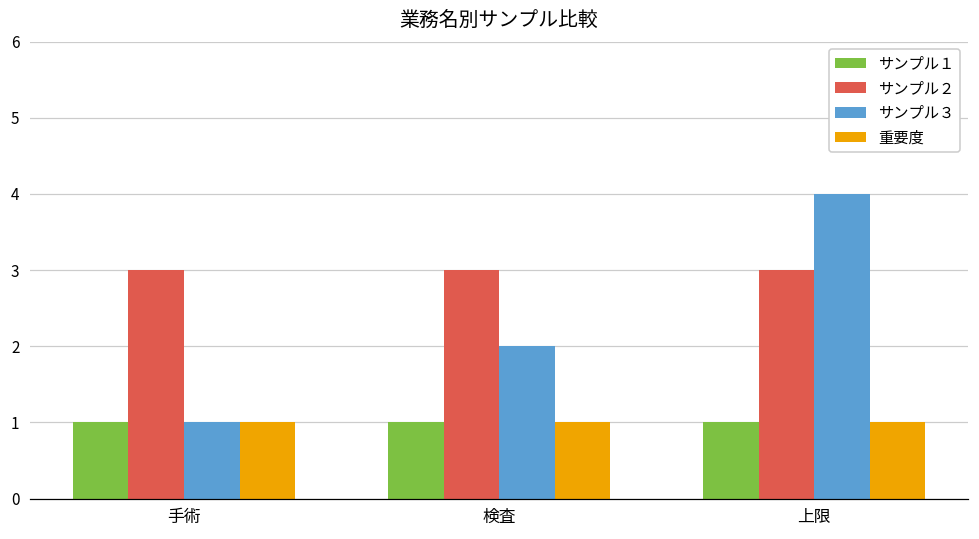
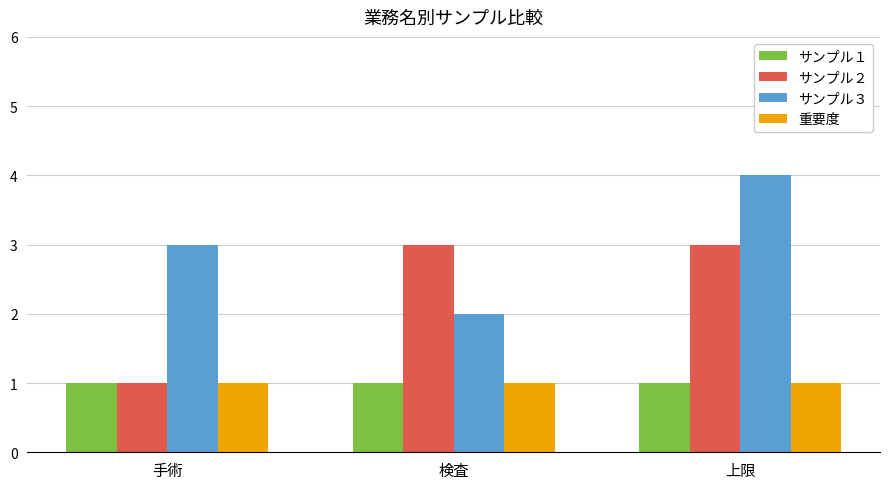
  {
    "サンプル１": {
      "手術": 1,
      "検査": 1,
      "上限": 1
    },
    "サンプル２": {
-     "手術": 3,
+     "手術": 1,
      "検査": 3,
      "上限": 3
    },
    "サンプル３": {
-     "手術": 1,
+     "手術": 3,
      "検査": 2,
      "上限": 4
    },
    "重要度": {
      "手術": 1,
      "検査": 1,
      "上限": 1
    }
  }
